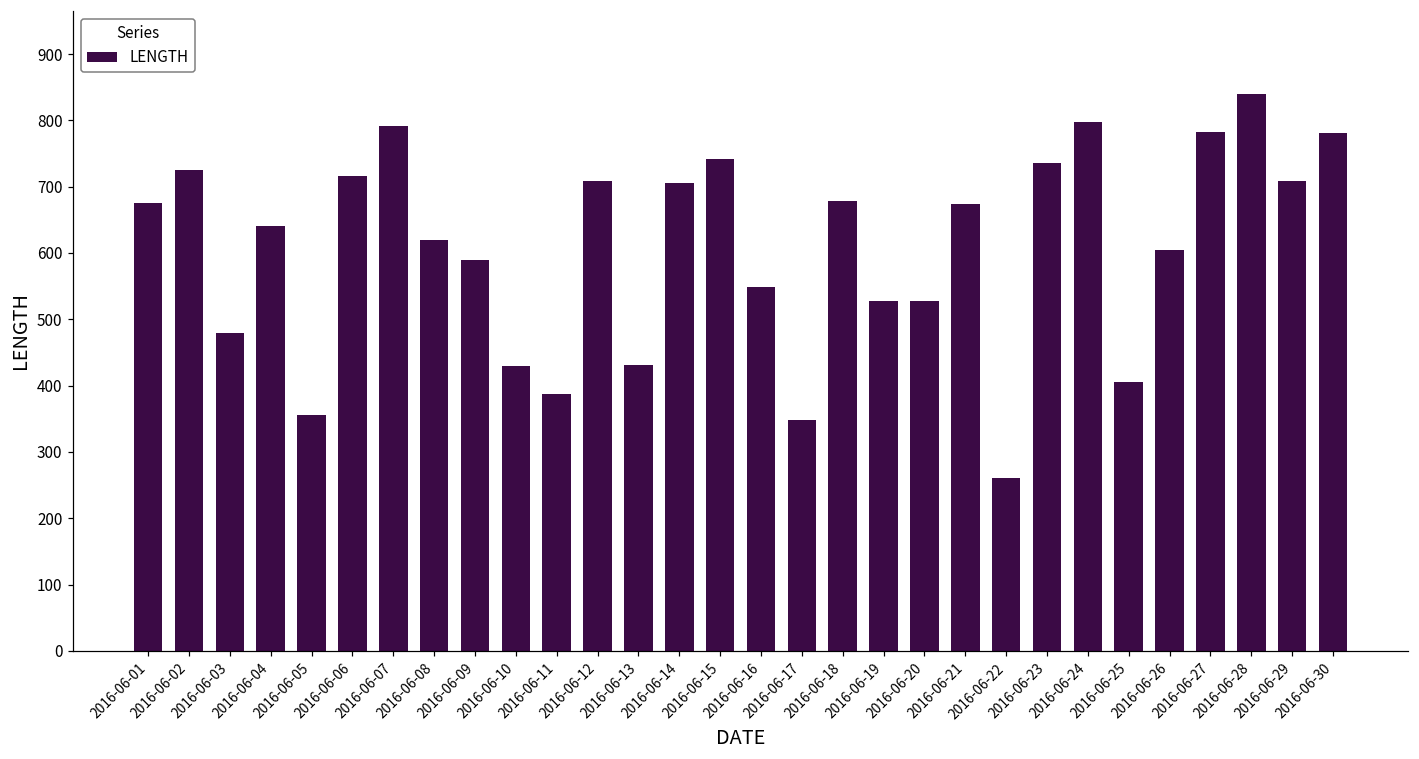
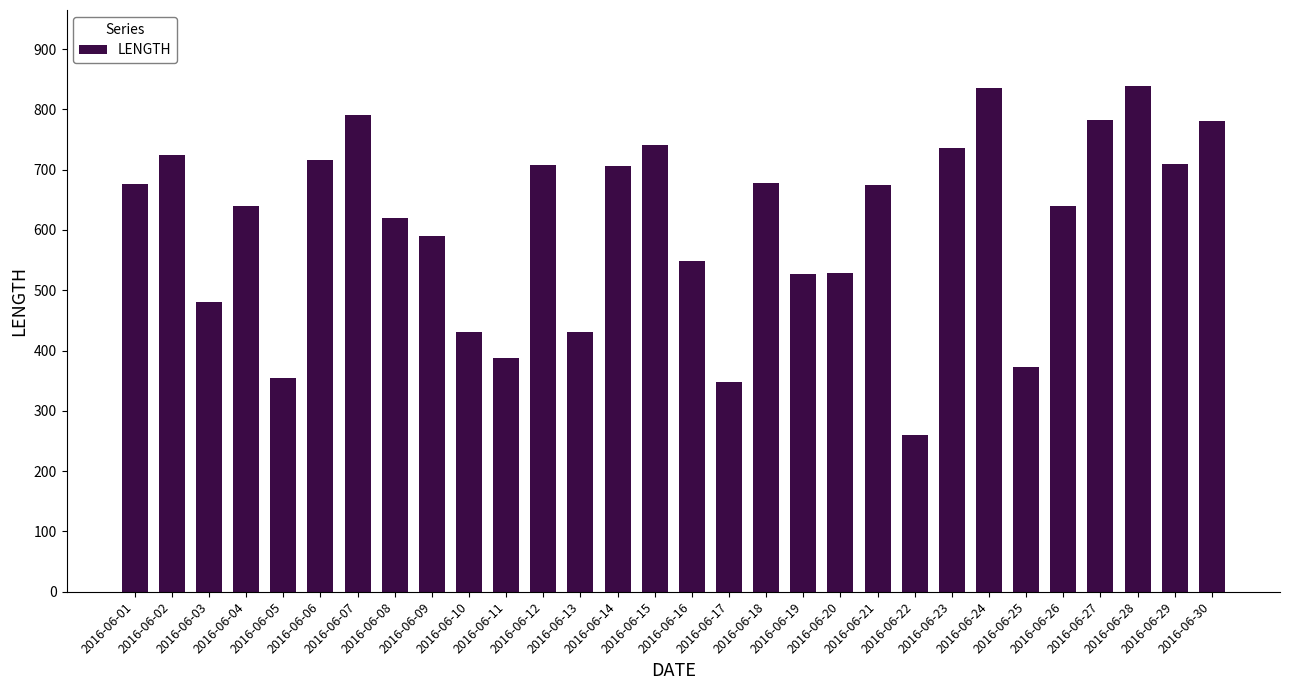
  {
    "2016-06-01": 680,
    "2016-06-02": 730,
    "2016-06-03": 480,
    "2016-06-04": 640,
    "2016-06-05": 360,
    "2016-06-06": 720,
    "2016-06-07": 790,
    "2016-06-08": 620,
    "2016-06-09": 590,
    "2016-06-10": 430,
    "2016-06-11": 390,
    "2016-06-12": 710,
    "2016-06-13": 430,
    "2016-06-14": 710,
    "2016-06-15": 740,
    "2016-06-16": 550,
    "2016-06-17": 350,
    "2016-06-18": 680,
    "2016-06-19": 530,
    "2016-06-20": 530,
    "2016-06-21": 670,
    "2016-06-22": 260,
    "2016-06-23": 740,
-   "2016-06-24": 800,
-   "2016-06-25": 410,
-   "2016-06-26": 600,
+   "2016-06-24": 840,
+   "2016-06-25": 370,
+   "2016-06-26": 640,
    "2016-06-27": 780,
    "2016-06-28": 840,
    "2016-06-29": 710,
    "2016-06-30": 780
  }
